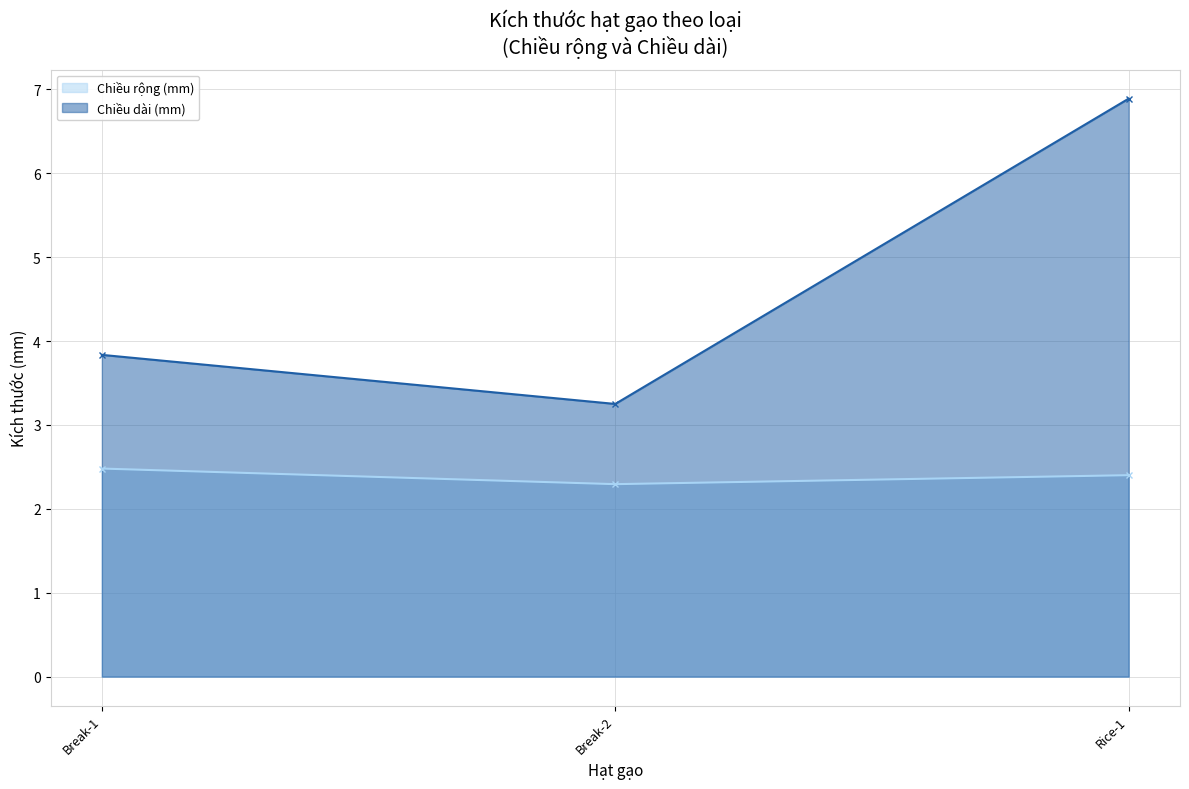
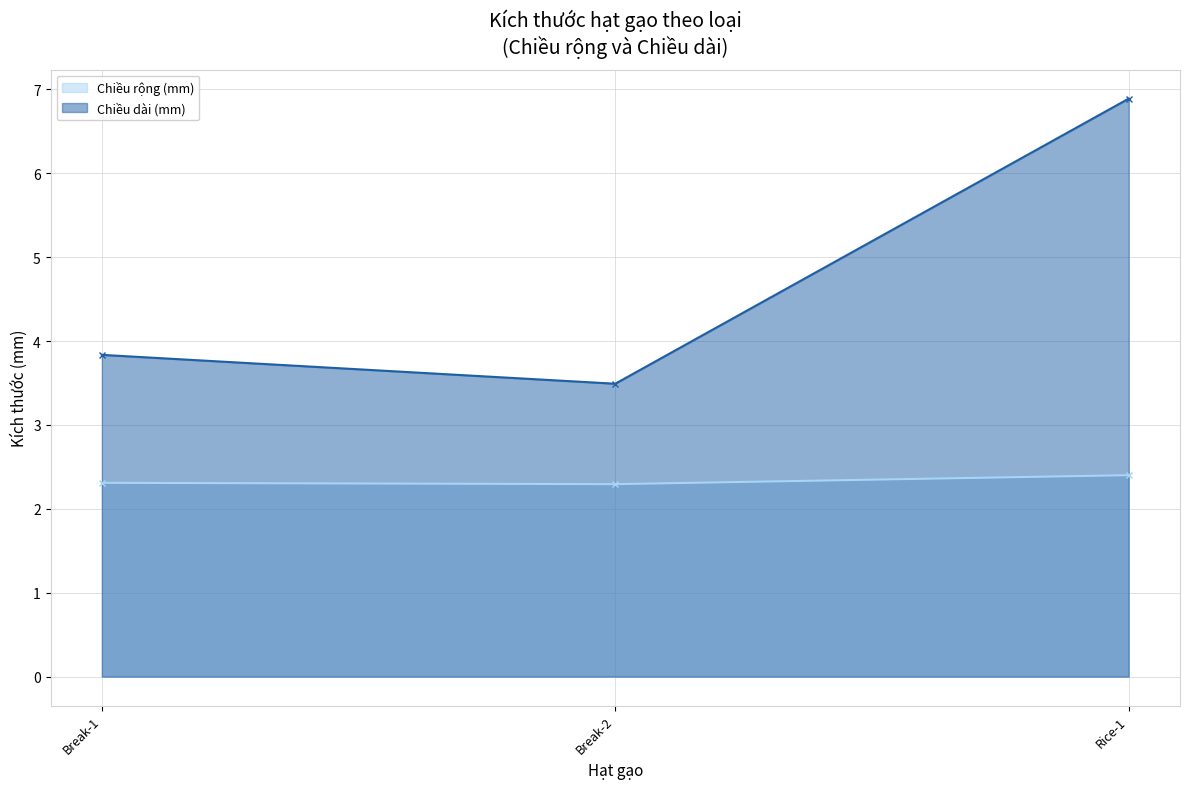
  {
    "Chiều rộng (mm)": {
-     "Break-1": 2.5,
+     "Break-1": 2.3,
      "Break-2": 2.3,
      "Rice-1": 2.4
    },
    "Chiều dài (mm)": {
      "Break-1": 3.8,
-     "Break-2": 3.3,
+     "Break-2": 3.5,
      "Rice-1": 6.9
    }
  }
